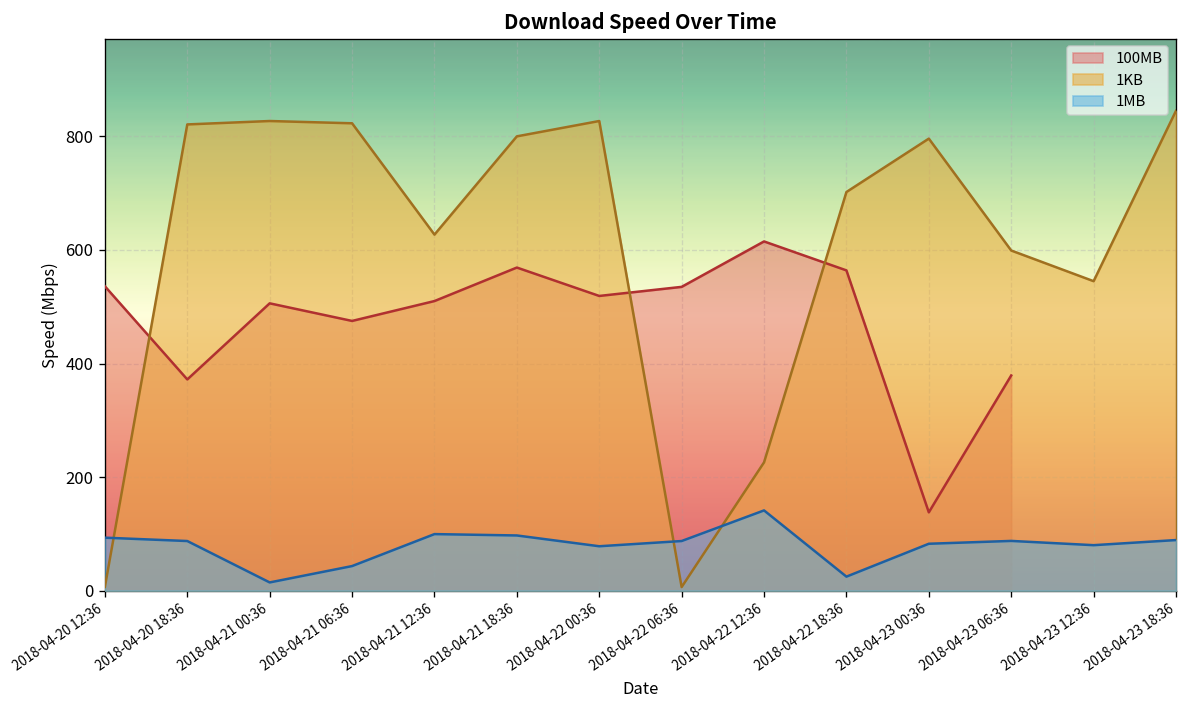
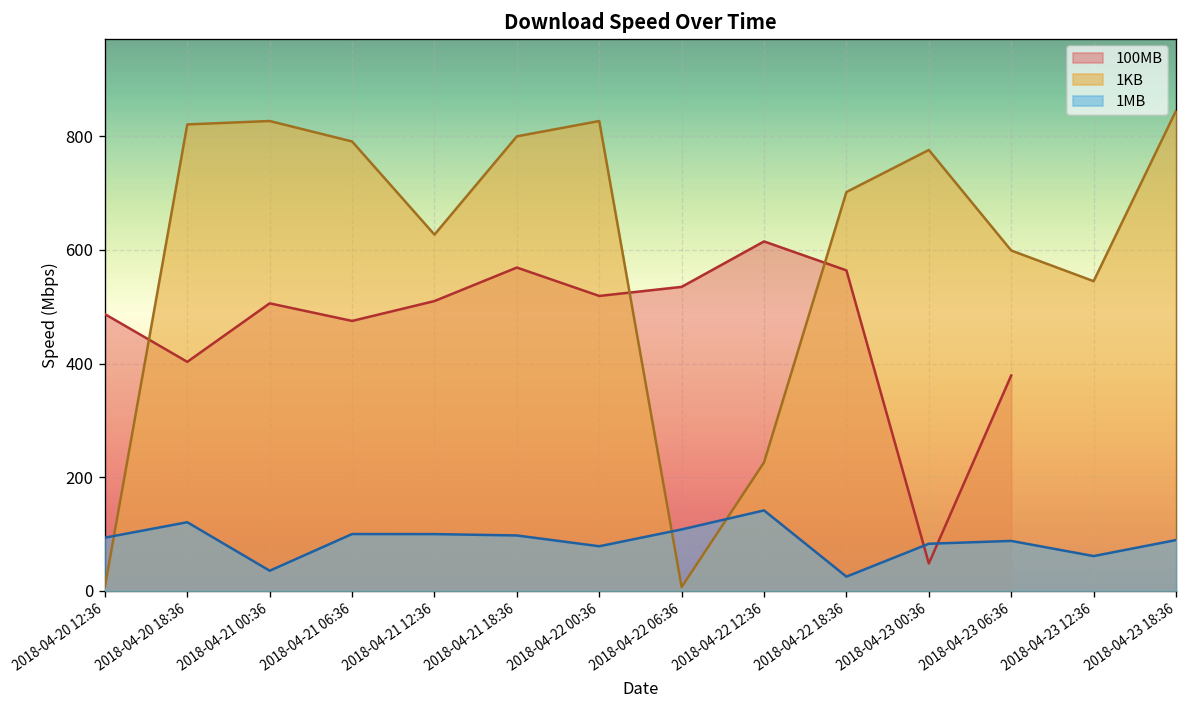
  {
    "100MB": {
-     "2018-04-20 12:36": 540,
-     "2018-04-20 18:36": 370,
+     "2018-04-20 12:36": 490,
+     "2018-04-20 18:36": 400,
      "2018-04-21 00:36": 510,
      "2018-04-21 06:36": 480,
      "2018-04-21 12:36": 510,
      "2018-04-21 18:36": 570,
      "2018-04-22 00:36": 520,
      "2018-04-22 06:36": 540,
      "2018-04-22 12:36": 620,
      "2018-04-22 18:36": 560,
-     "2018-04-23 00:36": 140,
+     "2018-04-23 00:36": 50,
      "2018-04-23 06:36": 380
    },
    "1KB": {
      "2018-04-20 12:36": 10,
      "2018-04-20 18:36": 820,
      "2018-04-21 00:36": 830,
-     "2018-04-21 06:36": 820,
+     "2018-04-21 06:36": 790,
      "2018-04-21 12:36": 630,
      "2018-04-21 18:36": 800,
      "2018-04-22 00:36": 830,
      "2018-04-22 06:36": 10,
      "2018-04-22 12:36": 230,
      "2018-04-22 18:36": 700,
-     "2018-04-23 00:36": 800,
+     "2018-04-23 00:36": 780,
      "2018-04-23 06:36": 600,
      "2018-04-23 12:36": 550,
      "2018-04-23 18:36": 850
    },
    "1MB": {
      "2018-04-20 12:36": 90,
-     "2018-04-20 18:36": 90,
-     "2018-04-21 00:36": 10,
-     "2018-04-21 06:36": 40,
+     "2018-04-20 18:36": 120,
+     "2018-04-21 00:36": 40,
+     "2018-04-21 06:36": 100,
      "2018-04-21 12:36": 100,
      "2018-04-21 18:36": 100,
      "2018-04-22 00:36": 80,
-     "2018-04-22 06:36": 90,
+     "2018-04-22 06:36": 110,
      "2018-04-22 12:36": 140,
      "2018-04-22 18:36": 20,
      "2018-04-23 00:36": 80,
      "2018-04-23 06:36": 90,
-     "2018-04-23 12:36": 80,
+     "2018-04-23 12:36": 60,
      "2018-04-23 18:36": 90
    }
  }
